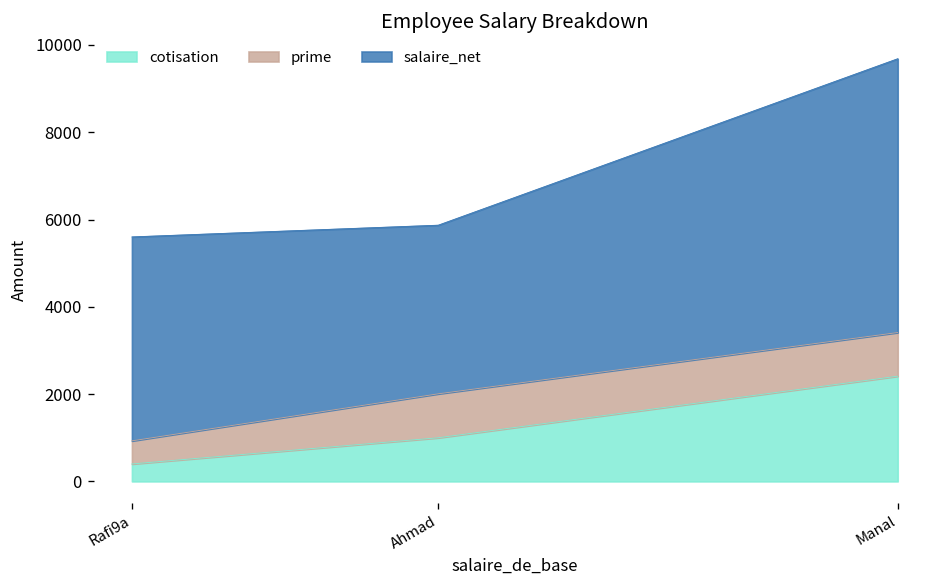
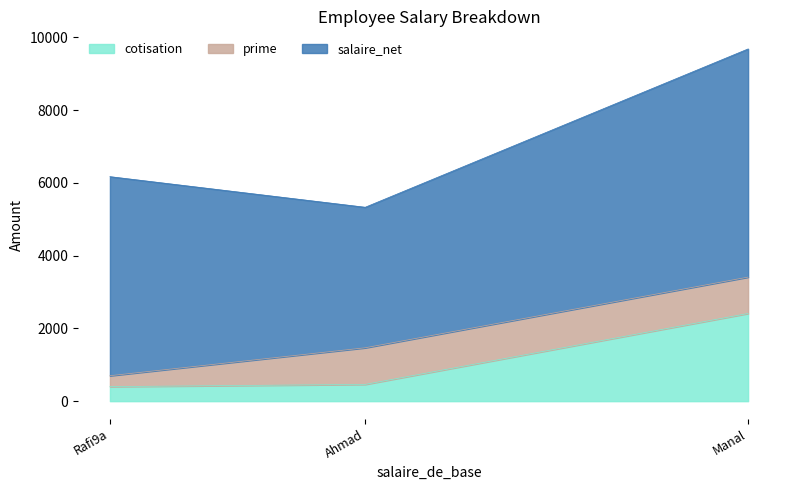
  {
    "cotisation": {
      "Rafi9a": 400,
-     "Ahmad": 1000,
+     "Ahmad": 500,
      "Manal": 2400
    },
    "prime": {
-     "Rafi9a": 500,
+     "Rafi9a": 300,
      "Ahmad": 1000,
      "Manal": 1000
    },
    "salaire_net": {
-     "Rafi9a": 4700,
+     "Rafi9a": 5500,
      "Ahmad": 3900,
      "Manal": 6300
    }
  }
